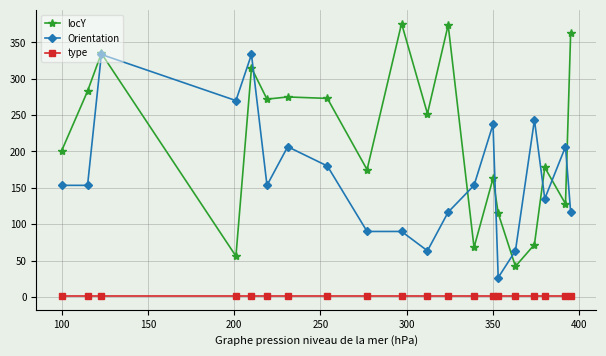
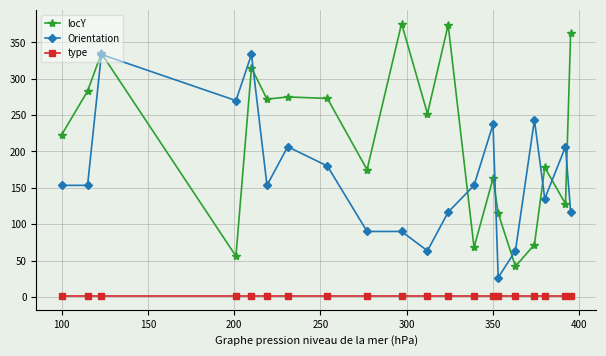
  {
    "locY": {
-     "100": 200,
+     "100": 220,
      "350": 160
    },
    "Orientation": {
      "100": 150,
      "350": 240
    },
    "type": {
      "100": 0,
      "350": 0
    }
  }
